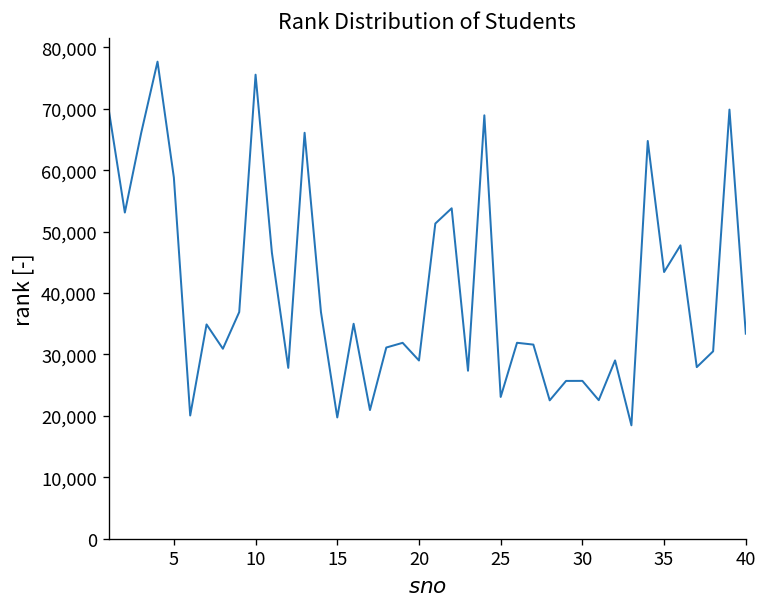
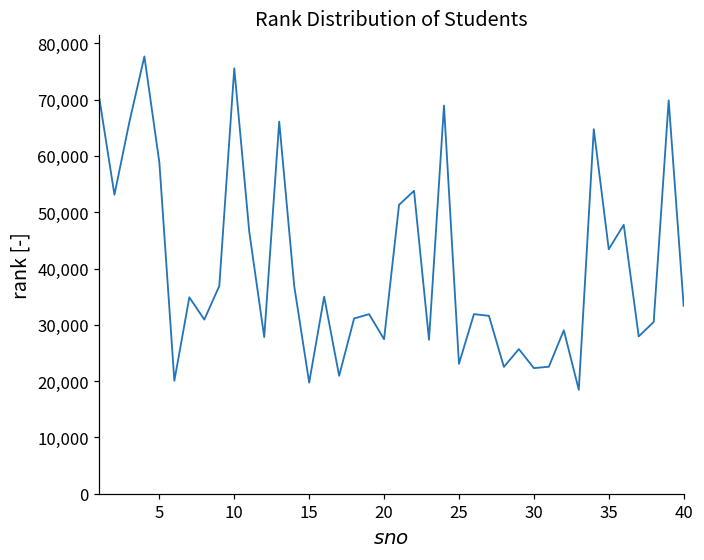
  {
    "5": "59,000",
    "10": "76,000",
    "15": "20,000",
-   "20": "29,000",
+   "20": "27,000",
    "25": "23,000",
-   "30": "26,000",
+   "30": "22,000",
    "35": "43,000",
    "40": "33,000"
  }
